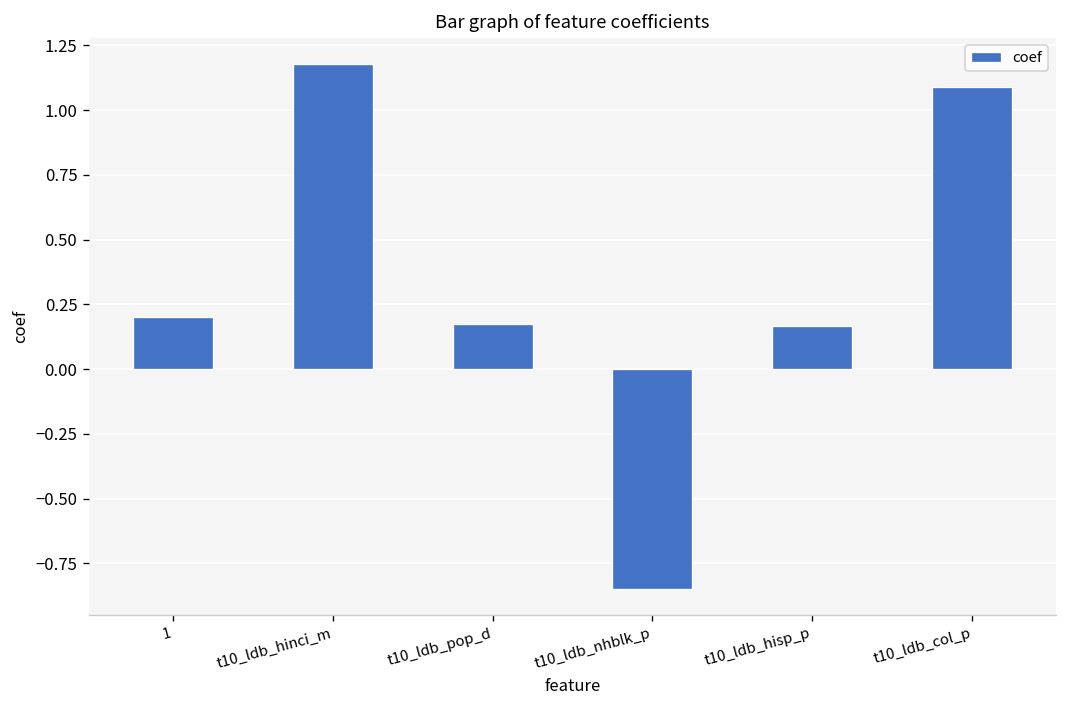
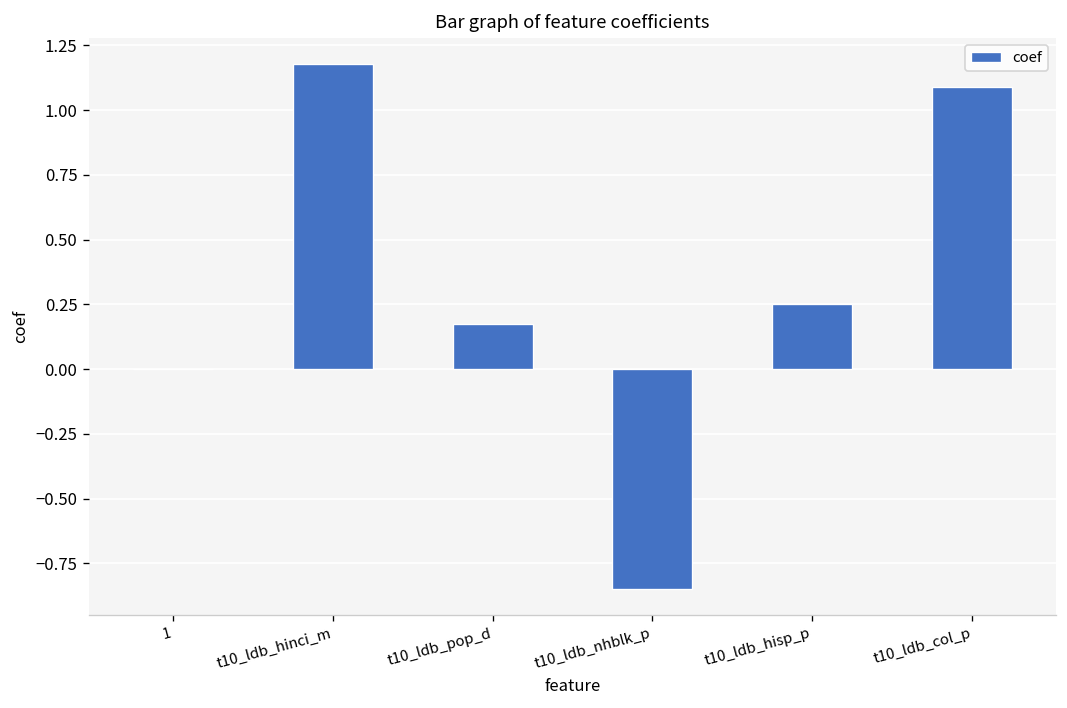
  {
-   "1": 0.2,
+   "1": 0.0,
    "t10_ldb_hinci_m": 1.18,
    "t10_ldb_pop_d": 0.17,
    "t10_ldb_nhblk_p": -0.85,
-   "t10_ldb_hisp_p": 0.17,
+   "t10_ldb_hisp_p": 0.25,
    "t10_ldb_col_p": 1.09
  }
